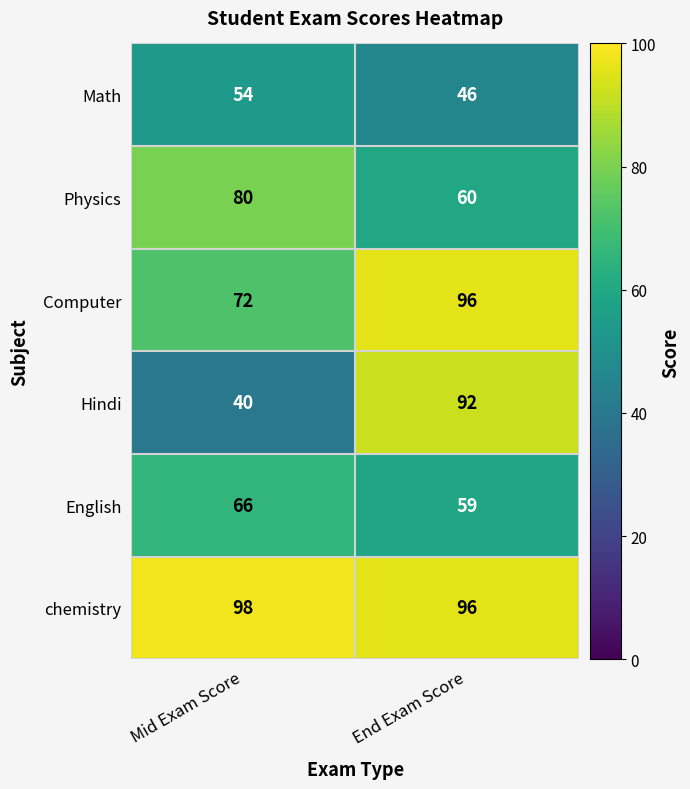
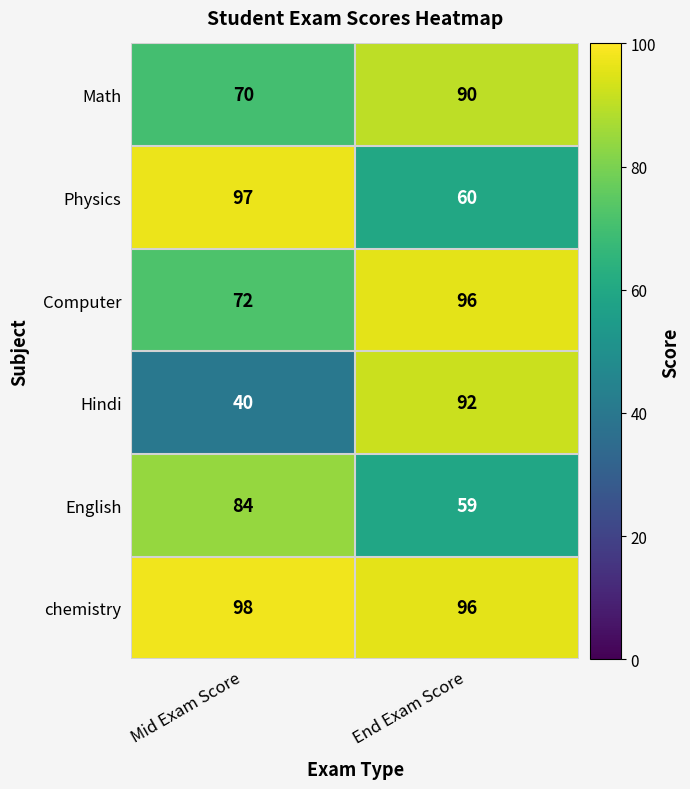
  {
    "Math": {
-     "Mid Exam Score": 54,
-     "End Exam Score": 46
+     "Mid Exam Score": 70,
+     "End Exam Score": 90
    },
    "Physics": {
-     "Mid Exam Score": 80,
+     "Mid Exam Score": 97,
      "End Exam Score": 60
    },
    "Computer": {
      "Mid Exam Score": 72,
      "End Exam Score": 96
    },
    "Hindi": {
      "Mid Exam Score": 40,
      "End Exam Score": 92
    },
    "English": {
-     "Mid Exam Score": 66,
+     "Mid Exam Score": 84,
      "End Exam Score": 59
    },
    "chemistry": {
      "Mid Exam Score": 98,
      "End Exam Score": 96
    }
  }
